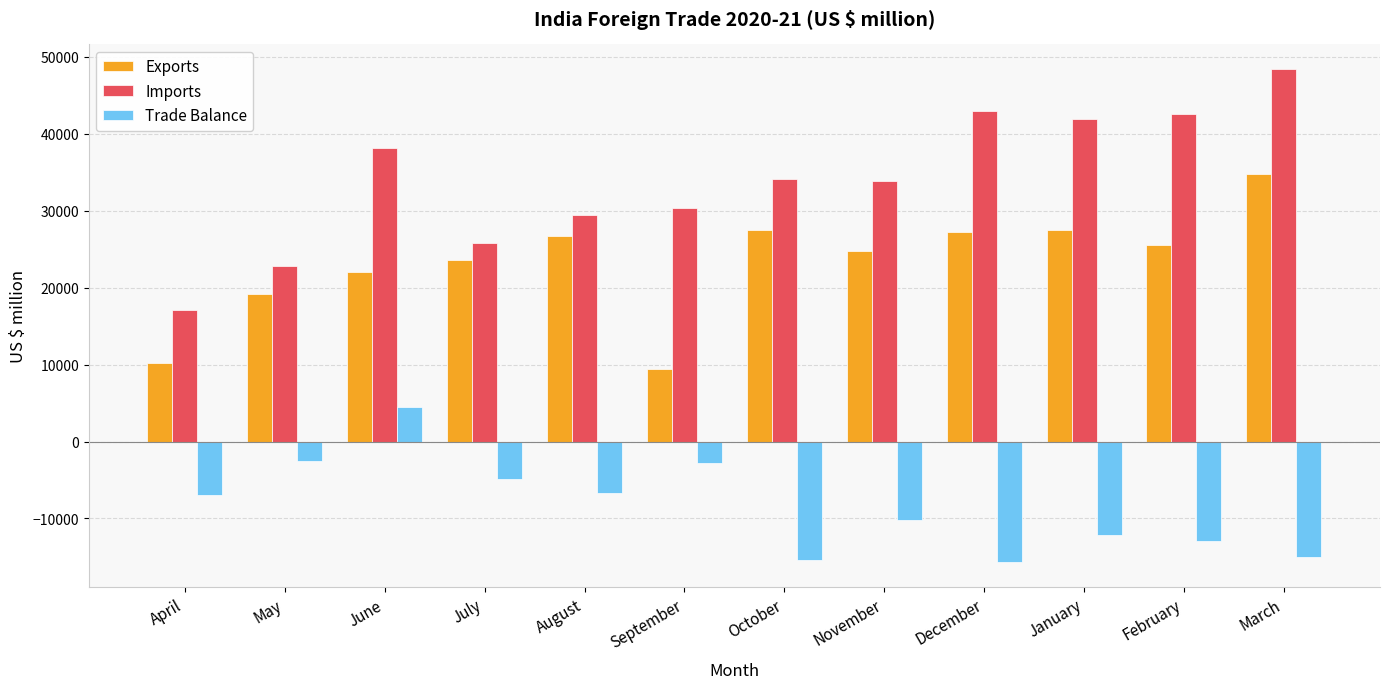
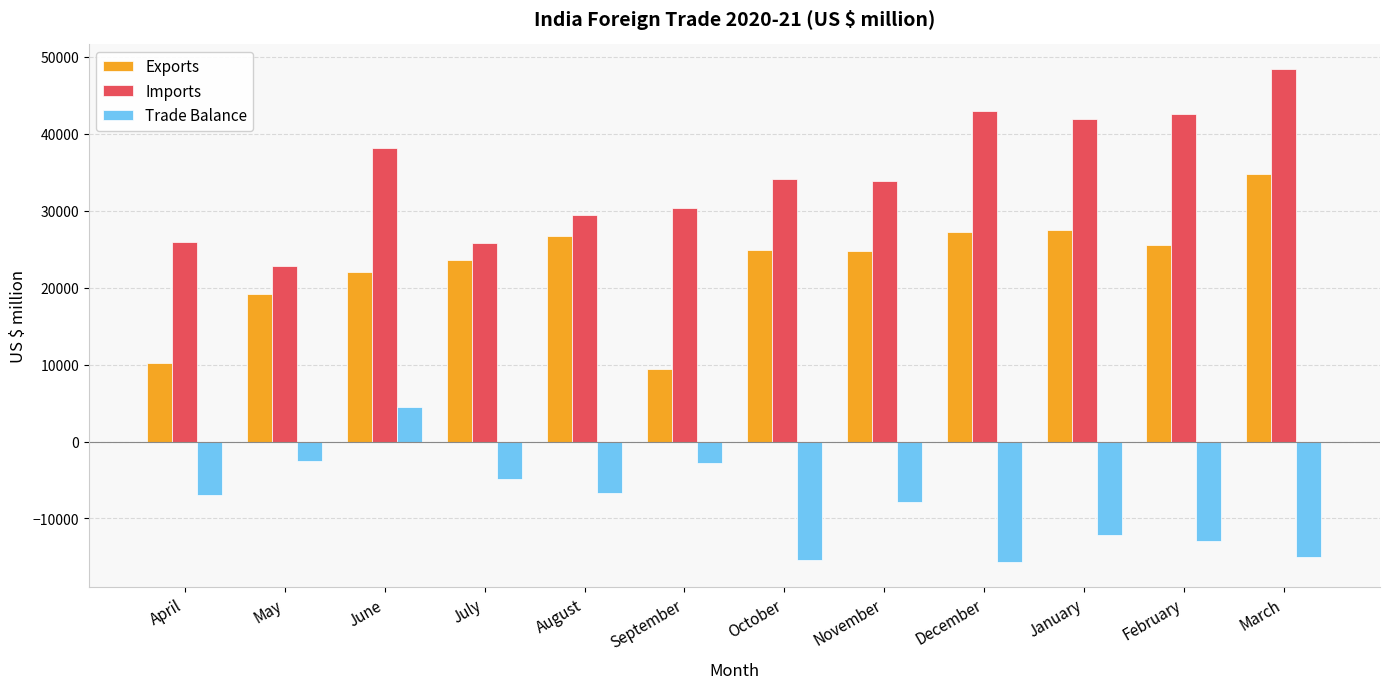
  {
    "Exports": {
      "April": 10000,
      "May": 19000,
      "June": 22000,
      "July": 24000,
      "August": 27000,
      "September": 9000,
-     "October": 27000,
+     "October": 25000,
      "November": 25000,
      "December": 27000,
      "January": 28000,
      "February": 26000,
      "March": 35000
    },
    "Imports": {
-     "April": 17000,
+     "April": 26000,
      "May": 23000,
      "June": 38000,
      "July": 26000,
      "August": 29000,
      "September": 30000,
      "October": 34000,
      "November": 34000,
      "December": 43000,
      "January": 42000,
      "February": 43000,
      "March": 48000
    },
    "Trade Balance": {
      "April": -7000,
      "May": -2000,
      "June": 4000,
      "July": -5000,
      "August": -7000,
      "September": -3000,
      "October": -15000,
-     "November": -10000,
+     "November": -8000,
      "December": -16000,
      "January": -12000,
      "February": -13000,
      "March": -15000
    }
  }
